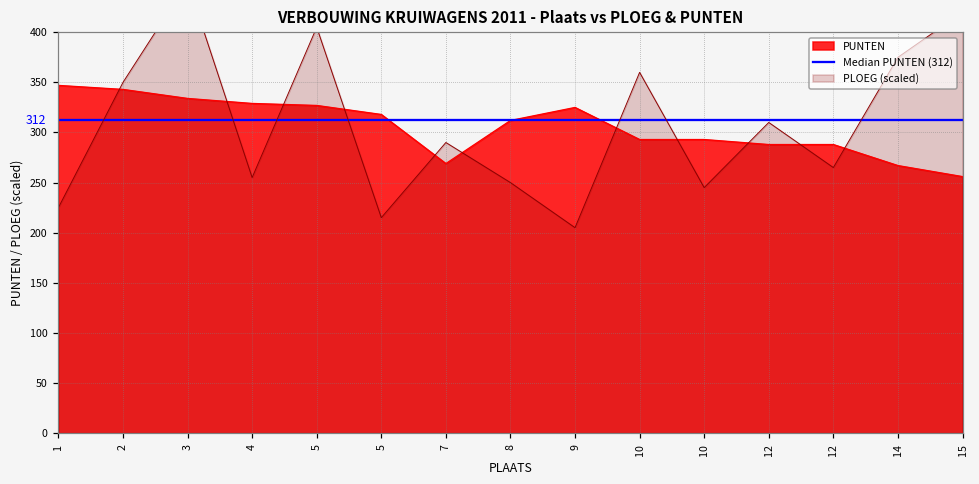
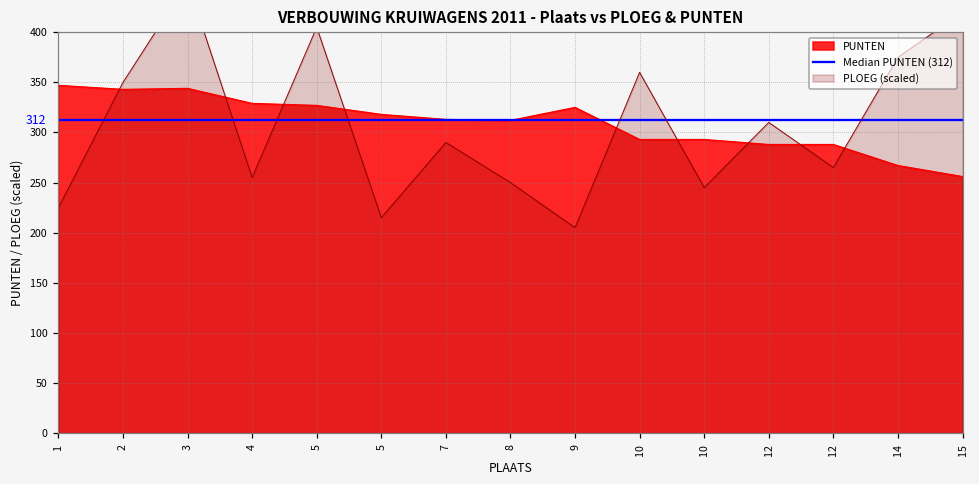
  {
    "PUNTEN": {
      "1": 350,
      "2": 340,
-     "3": 330,
+     "3": 340,
      "4": 330,
-     "7": 270,
+     "7": 310,
      "8": 310,
      "9": 330,
      "14": 270,
      "15": 260
    },
    "PLOEG (scaled)": {
      "1": 230,
      "2": 350,
      "4": 260,
      "7": 290,
      "8": 250,
      "9": 210
    }
  }
